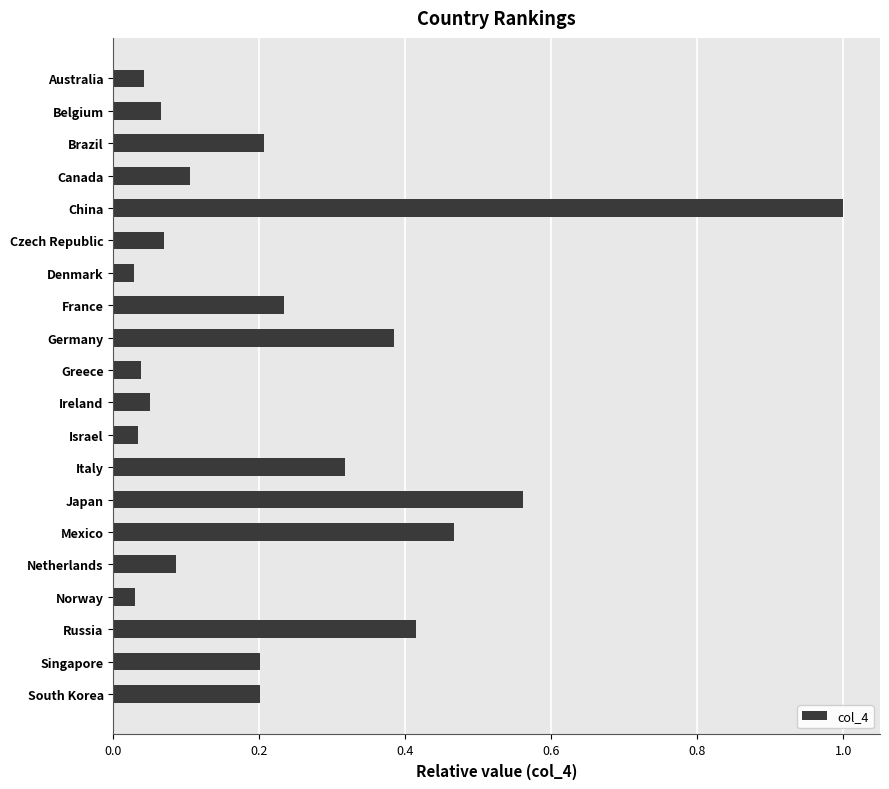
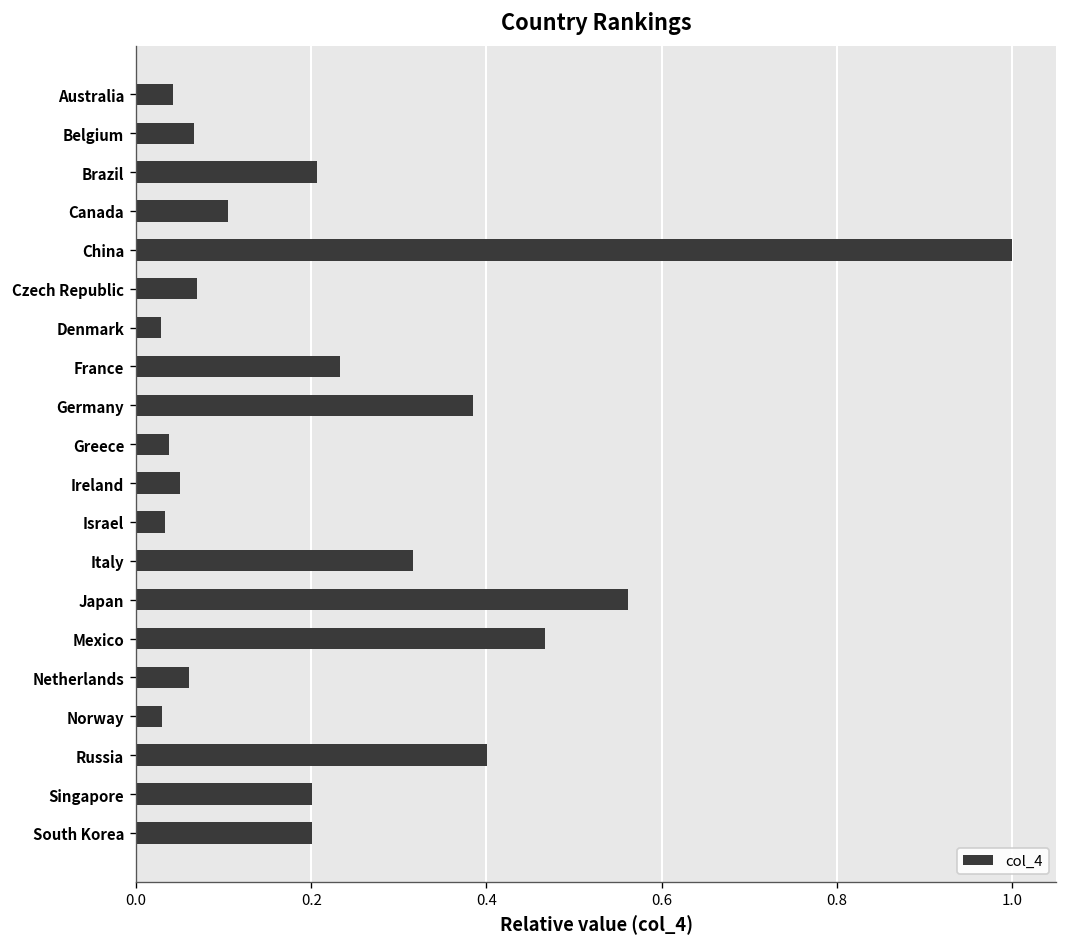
  {
    "Australia": 0.04,
    "Belgium": 0.07,
    "Brazil": 0.21,
    "Canada": 0.11,
    "China": 1.00,
    "Czech Republic": 0.07,
    "Denmark": 0.03,
    "France": 0.23,
    "Germany": 0.38,
    "Greece": 0.04,
    "Ireland": 0.05,
    "Israel": 0.03,
    "Italy": 0.32,
    "Japan": 0.56,
    "Mexico": 0.47,
-   "Netherlands": 0.09,
+   "Netherlands": 0.06,
    "Norway": 0.03,
-   "Russia": 0.41,
+   "Russia": 0.40,
    "Singapore": 0.20,
    "South Korea": 0.20
  }
